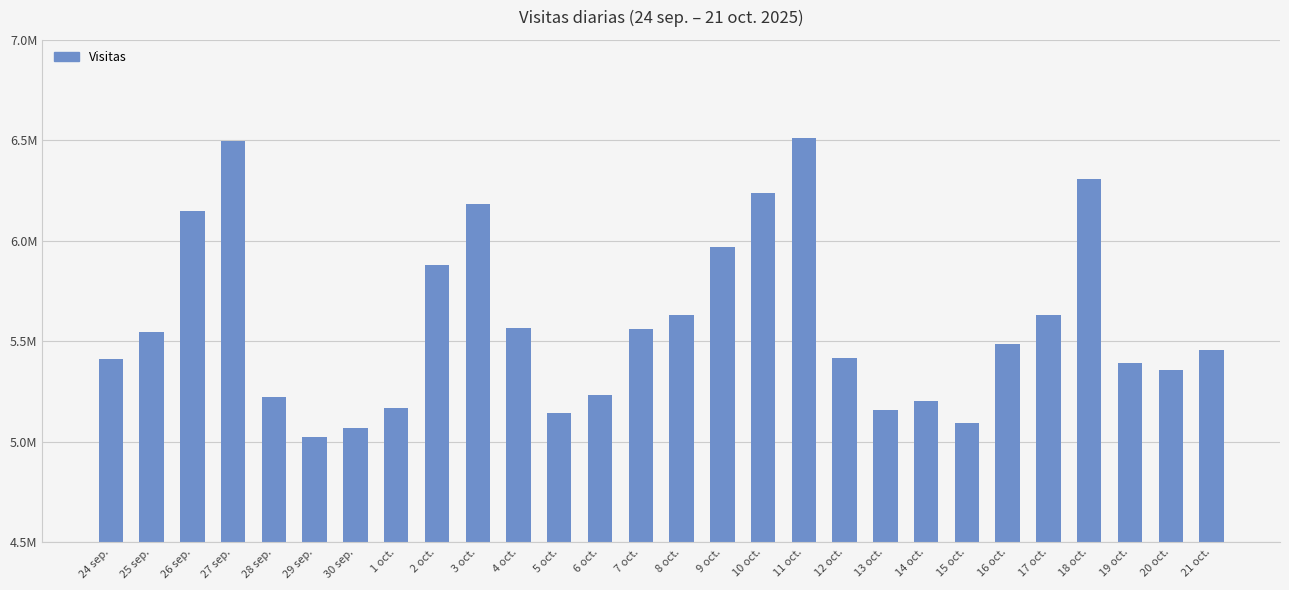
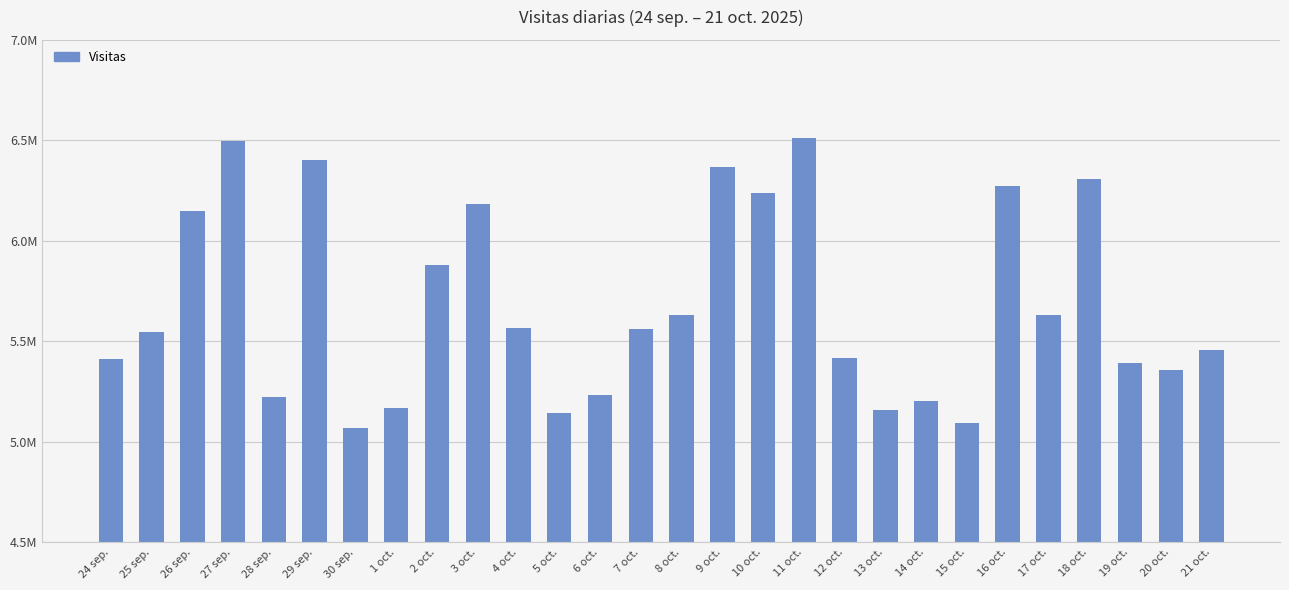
  {
    "24 sep.": 5410000,
    "25 sep.": 5550000,
    "26 sep.": 6150000,
    "27 sep.": 6500000,
    "28 sep.": 5220000,
-   "29 sep.": 5020000,
+   "29 sep.": 6400000,
    "30 sep.": 5070000,
    "1 oct.": 5170000,
    "2 oct.": 5880000,
    "3 oct.": 6180000,
    "4 oct.": 5570000,
    "5 oct.": 5140000,
    "6 oct.": 5230000,
    "7 oct.": 5560000,
    "8 oct.": 5630000,
-   "9 oct.": 5970000,
+   "9 oct.": 6370000,
    "10 oct.": 6240000,
    "11 oct.": 6510000,
    "12 oct.": 5410000,
    "13 oct.": 5160000,
    "14 oct.": 5200000,
    "15 oct.": 5090000,
-   "16 oct.": 5490000,
+   "16 oct.": 6270000,
    "17 oct.": 5630000,
    "18 oct.": 6310000,
    "19 oct.": 5390000,
    "20 oct.": 5360000,
    "21 oct.": 5450000
  }
